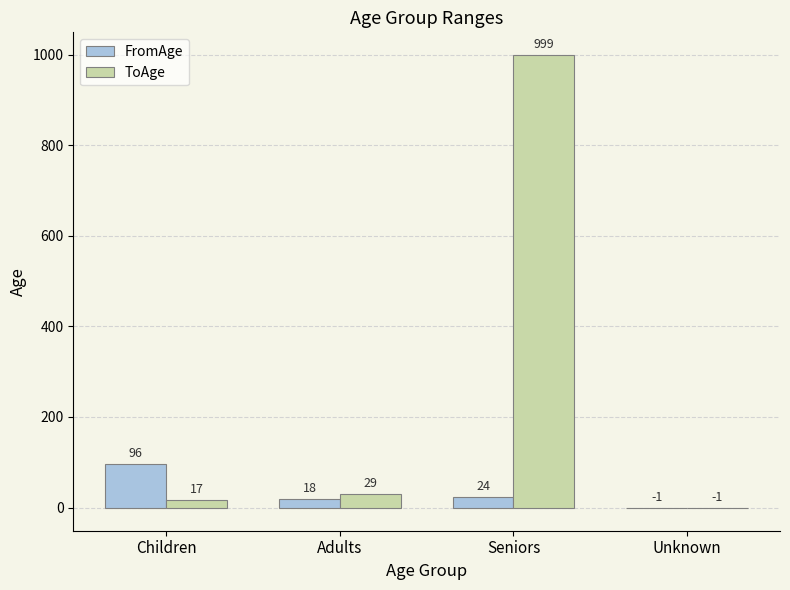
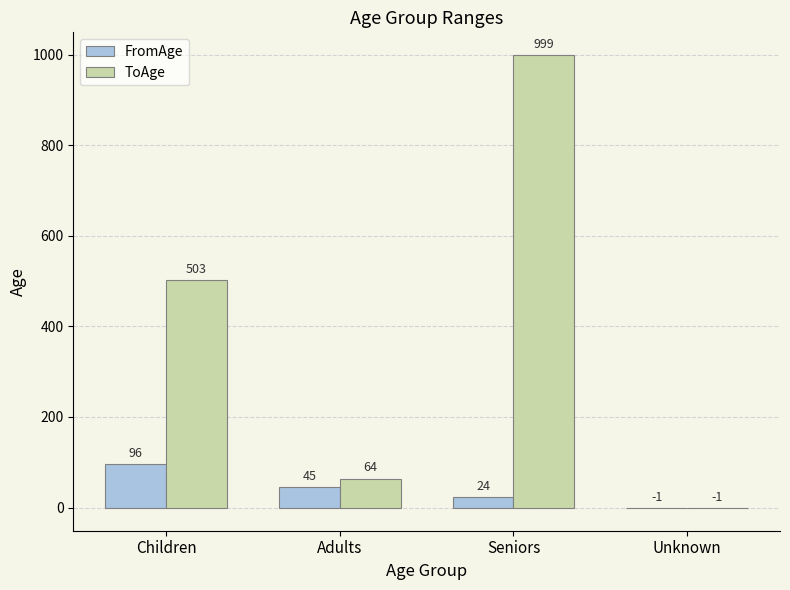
  {
    "FromAge": {
      "Children": 96,
-     "Adults": 18,
+     "Adults": 45,
      "Seniors": 24,
      "Unknown": -1
    },
    "ToAge": {
-     "Children": 17,
-     "Adults": 29,
+     "Children": 503,
+     "Adults": 64,
      "Seniors": 999,
      "Unknown": -1
    }
  }
